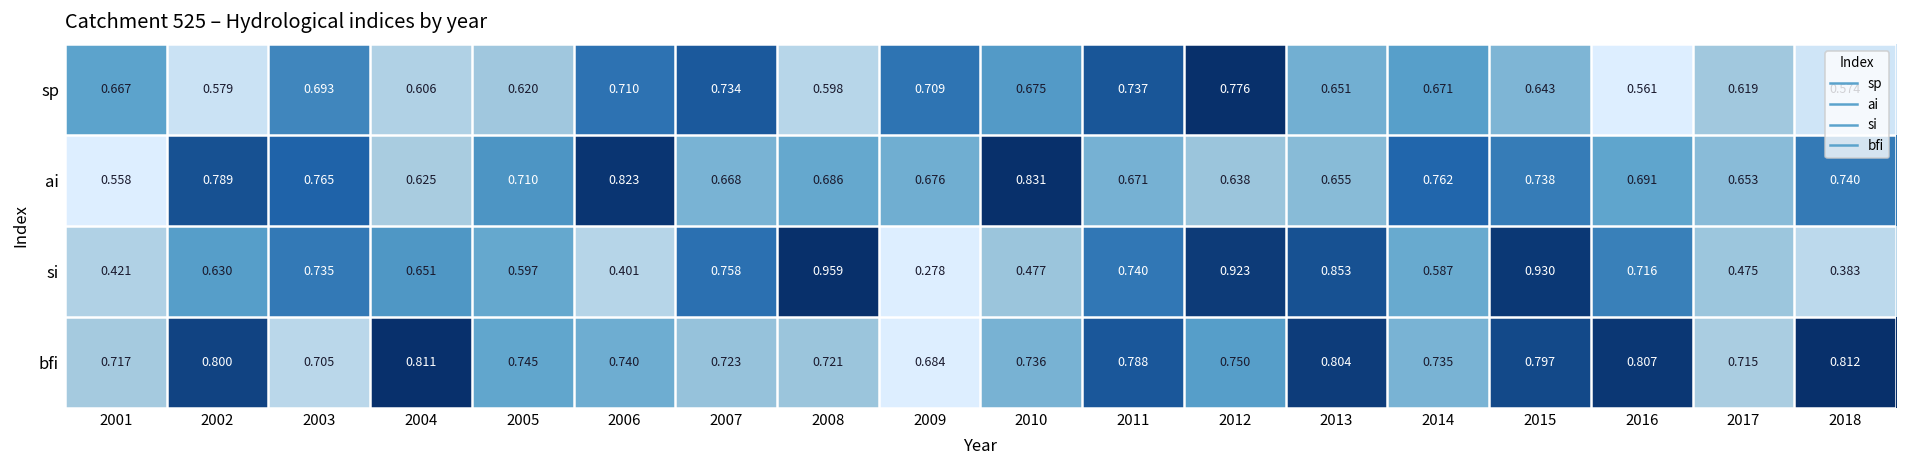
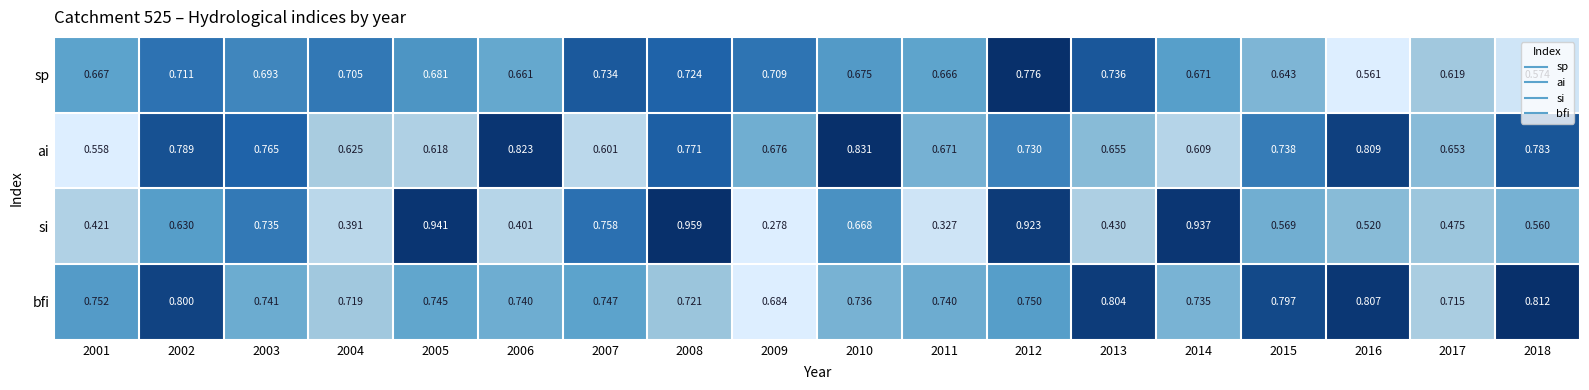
  {
    "sp": {
      "2001": 0.667,
-     "2002": 0.579,
+     "2002": 0.711,
      "2003": 0.693,
-     "2004": 0.606,
-     "2005": 0.620,
-     "2006": 0.710,
+     "2004": 0.705,
+     "2005": 0.681,
+     "2006": 0.661,
      "2007": 0.734,
-     "2008": 0.598,
+     "2008": 0.724,
      "2009": 0.709,
      "2010": 0.675,
-     "2011": 0.737,
+     "2011": 0.666,
      "2012": 0.776,
-     "2013": 0.651,
+     "2013": 0.736,
      "2014": 0.671,
      "2015": 0.643,
      "2016": 0.561,
      "2017": 0.619
    },
    "ai": {
      "2001": 0.558,
      "2002": 0.789,
      "2003": 0.765,
      "2004": 0.625,
-     "2005": 0.710,
+     "2005": 0.618,
      "2006": 0.823,
-     "2007": 0.668,
-     "2008": 0.686,
+     "2007": 0.601,
+     "2008": 0.771,
      "2009": 0.676,
      "2010": 0.831,
      "2011": 0.671,
-     "2012": 0.638,
+     "2012": 0.730,
      "2013": 0.655,
-     "2014": 0.762,
+     "2014": 0.609,
      "2015": 0.738,
-     "2016": 0.691,
+     "2016": 0.809,
      "2017": 0.653,
-     "2018": 0.740
+     "2018": 0.783
    },
    "si": {
      "2001": 0.421,
      "2002": 0.630,
      "2003": 0.735,
-     "2004": 0.651,
-     "2005": 0.597,
+     "2004": 0.391,
+     "2005": 0.941,
      "2006": 0.401,
      "2007": 0.758,
      "2008": 0.959,
      "2009": 0.278,
-     "2010": 0.477,
-     "2011": 0.740,
+     "2010": 0.668,
+     "2011": 0.327,
      "2012": 0.923,
-     "2013": 0.853,
-     "2014": 0.587,
-     "2015": 0.930,
-     "2016": 0.716,
+     "2013": 0.430,
+     "2014": 0.937,
+     "2015": 0.569,
+     "2016": 0.520,
      "2017": 0.475,
-     "2018": 0.383
+     "2018": 0.560
    },
    "bfi": {
-     "2001": 0.717,
+     "2001": 0.752,
      "2002": 0.800,
-     "2003": 0.705,
-     "2004": 0.811,
+     "2003": 0.741,
+     "2004": 0.719,
      "2005": 0.745,
      "2006": 0.740,
-     "2007": 0.723,
+     "2007": 0.747,
      "2008": 0.721,
      "2009": 0.684,
      "2010": 0.736,
-     "2011": 0.788,
+     "2011": 0.740,
      "2012": 0.750,
      "2013": 0.804,
      "2014": 0.735,
      "2015": 0.797,
      "2016": 0.807,
      "2017": 0.715,
      "2018": 0.812
    }
  }
